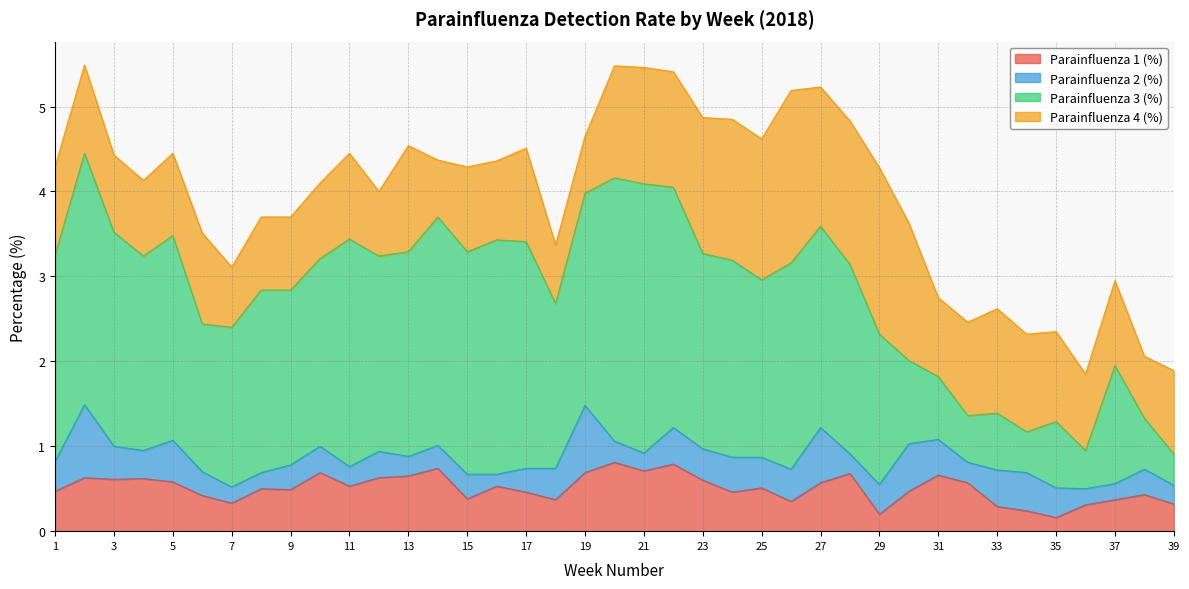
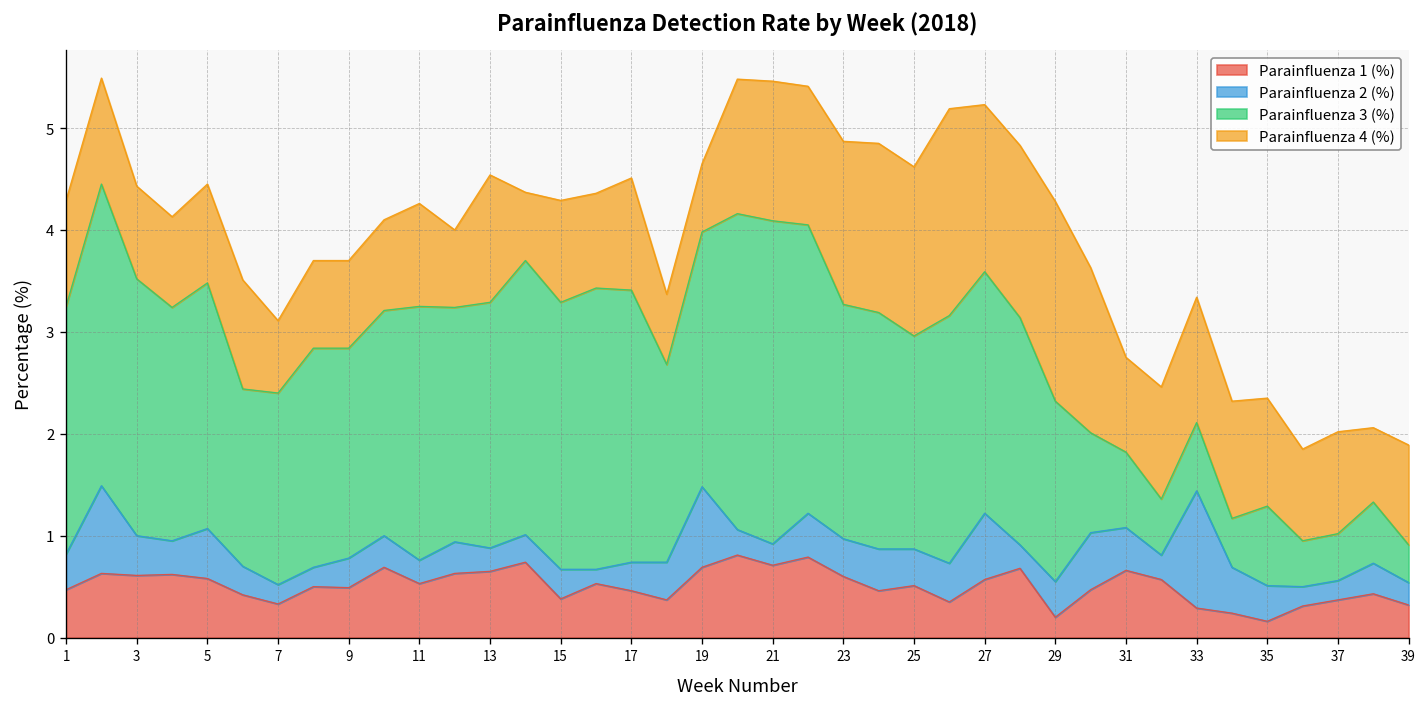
  {
    "Parainfluenza 1 (%)": {
      "1": 0.5,
      "3": 0.6,
      "5": 0.6,
      "7": 0.3,
      "9": 0.5,
      "11": 0.5,
      "13": 0.7,
      "15": 0.4,
      "17": 0.5,
      "19": 0.7,
      "21": 0.7,
      "23": 0.6,
      "25": 0.5,
      "27": 0.6,
      "29": 0.2,
      "31": 0.7,
      "33": 0.3,
      "35": 0.2,
      "37": 0.4,
      "39": 0.3
    },
    "Parainfluenza 2 (%)": {
      "1": 0.4,
      "3": 0.4,
      "5": 0.5,
      "7": 0.2,
      "9": 0.3,
      "11": 0.2,
      "13": 0.2,
      "15": 0.3,
      "17": 0.3,
      "19": 0.8,
      "21": 0.2,
      "23": 0.4,
      "25": 0.4,
      "27": 0.7,
      "29": 0.4,
      "31": 0.4,
-     "33": 0.4,
+     "33": 1.2,
      "35": 0.4,
      "37": 0.2,
      "39": 0.2
    },
    "Parainfluenza 3 (%)": {
      "1": 2.4,
      "3": 2.5,
      "5": 2.4,
      "7": 1.9,
      "9": 2.1,
-     "11": 2.7,
+     "11": 2.5,
      "13": 2.4,
      "15": 2.6,
      "17": 2.7,
      "19": 2.5,
      "21": 3.2,
      "23": 2.3,
      "25": 2.1,
      "27": 2.4,
      "29": 1.8,
      "31": 0.7,
      "33": 0.7,
      "35": 0.8,
-     "37": 1.4,
+     "37": 0.5,
      "39": 0.4
    },
    "Parainfluenza 4 (%)": {
      "1": 1.0,
      "3": 0.9,
      "5": 1.0,
      "7": 0.7,
      "9": 0.9,
      "11": 1.0,
      "13": 1.3,
      "15": 1.0,
      "17": 1.1,
      "19": 0.7,
      "21": 1.4,
      "23": 1.6,
      "25": 1.7,
      "27": 1.6,
      "29": 2.0,
      "31": 0.9,
      "33": 1.2,
      "35": 1.1,
      "37": 1.0,
      "39": 1.0
    }
  }
